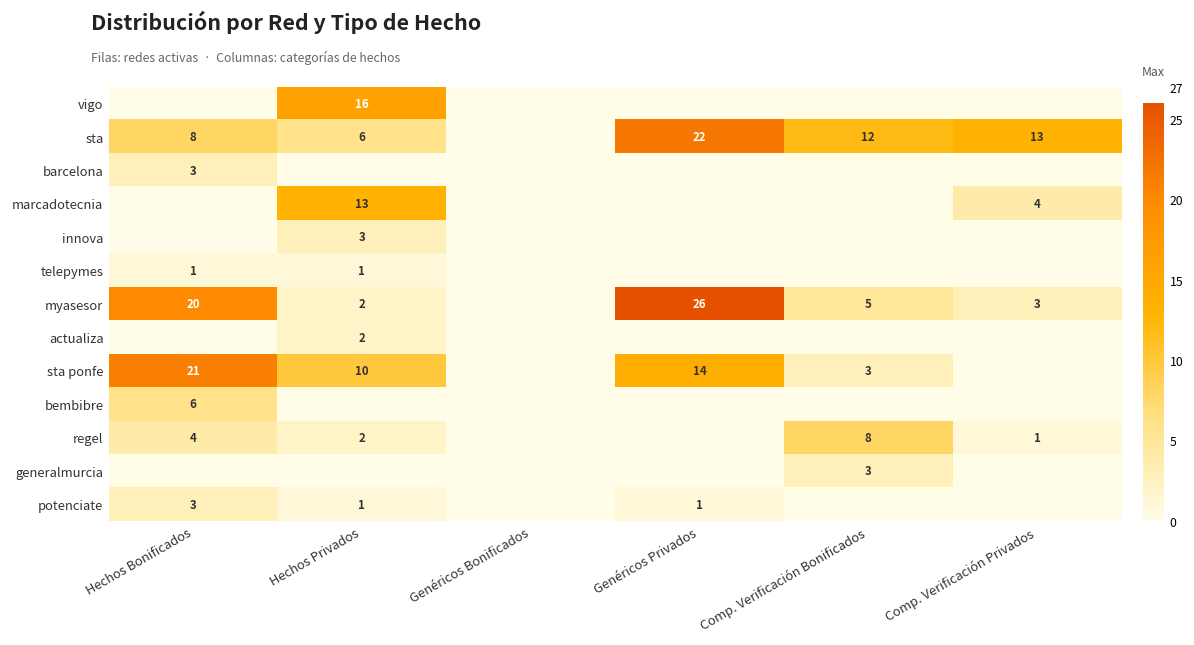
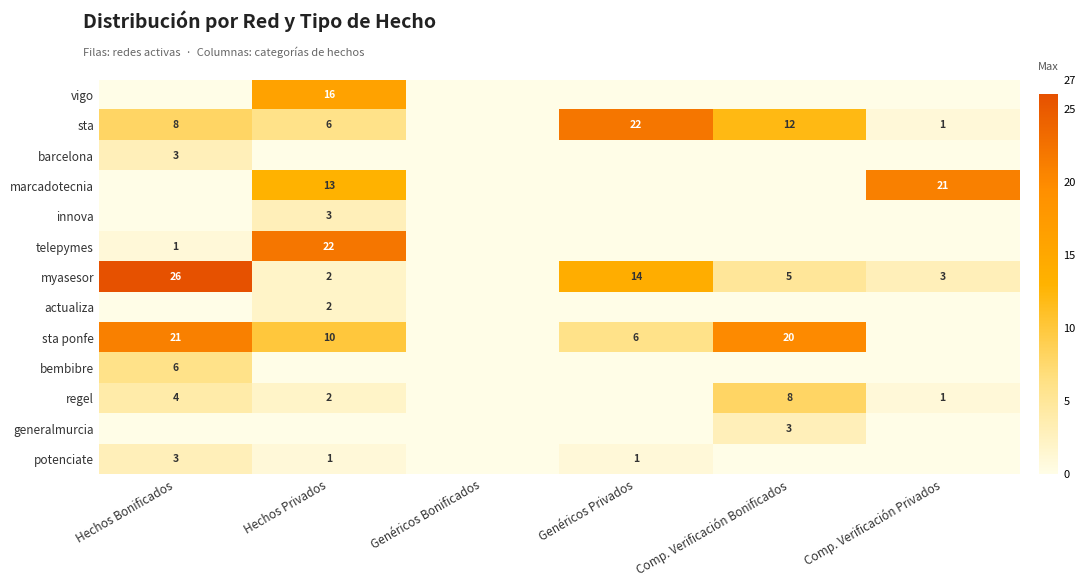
  {
    "vigo": {
      "Hechos Privados": 16
    },
    "sta": {
      "Hechos Bonificados": 8,
      "Hechos Privados": 6,
      "Genéricos Privados": 22,
      "Comp. Verificación Bonificados": 12,
-     "Comp. Verificación Privados": 13
+     "Comp. Verificación Privados": 1
    },
    "barcelona": {
      "Hechos Bonificados": 3
    },
    "marcadotecnia": {
      "Hechos Privados": 13,
-     "Comp. Verificación Privados": 4
+     "Comp. Verificación Privados": 21
    },
    "innova": {
      "Hechos Privados": 3
    },
    "telepymes": {
      "Hechos Bonificados": 1,
-     "Hechos Privados": 1
+     "Hechos Privados": 22
    },
    "myasesor": {
-     "Hechos Bonificados": 20,
+     "Hechos Bonificados": 26,
      "Hechos Privados": 2,
-     "Genéricos Privados": 26,
+     "Genéricos Privados": 14,
      "Comp. Verificación Bonificados": 5,
      "Comp. Verificación Privados": 3
    },
    "actualiza": {
      "Hechos Privados": 2
    },
    "sta ponfe": {
      "Hechos Bonificados": 21,
      "Hechos Privados": 10,
-     "Genéricos Privados": 14,
-     "Comp. Verificación Bonificados": 3
+     "Genéricos Privados": 6,
+     "Comp. Verificación Bonificados": 20
    },
    "bembibre": {
      "Hechos Bonificados": 6
    },
    "regel": {
      "Hechos Bonificados": 4,
      "Hechos Privados": 2,
      "Comp. Verificación Bonificados": 8,
      "Comp. Verificación Privados": 1
    },
    "generalmurcia": {
      "Comp. Verificación Bonificados": 3
    },
    "potenciate": {
      "Hechos Bonificados": 3,
      "Hechos Privados": 1,
      "Genéricos Privados": 1
    }
  }
